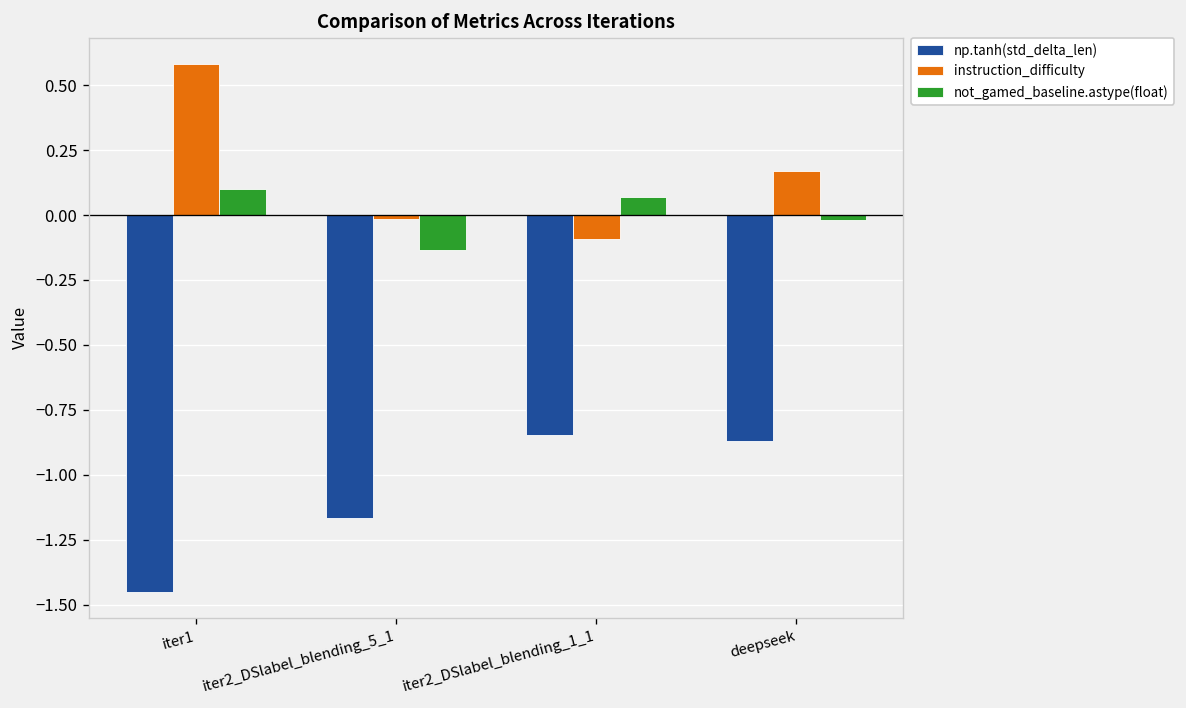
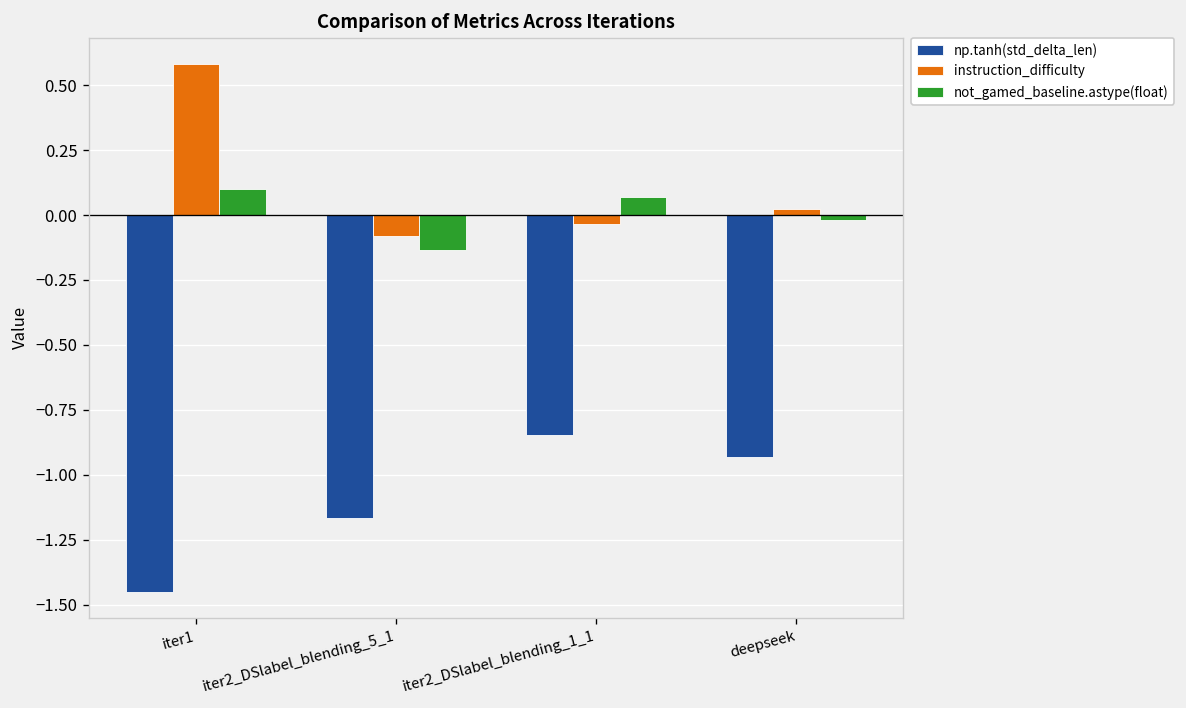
  {
    "np.tanh(std_delta_len)": {
      "iter1": -1.45,
      "iter2_DSlabel_blending_5_1": -1.17,
      "iter2_DSlabel_blending_1_1": -0.85,
-     "deepseek": -0.87
+     "deepseek": -0.93
    },
    "instruction_difficulty": {
      "iter1": 0.58,
-     "iter2_DSlabel_blending_5_1": -0.01,
-     "iter2_DSlabel_blending_1_1": -0.09,
-     "deepseek": 0.17
+     "iter2_DSlabel_blending_5_1": -0.08,
+     "iter2_DSlabel_blending_1_1": -0.03,
+     "deepseek": 0.03
    },
    "not_gamed_baseline.astype(float)": {
      "iter1": 0.10,
      "iter2_DSlabel_blending_5_1": -0.13,
      "iter2_DSlabel_blending_1_1": 0.07,
      "deepseek": -0.02
    }
  }
